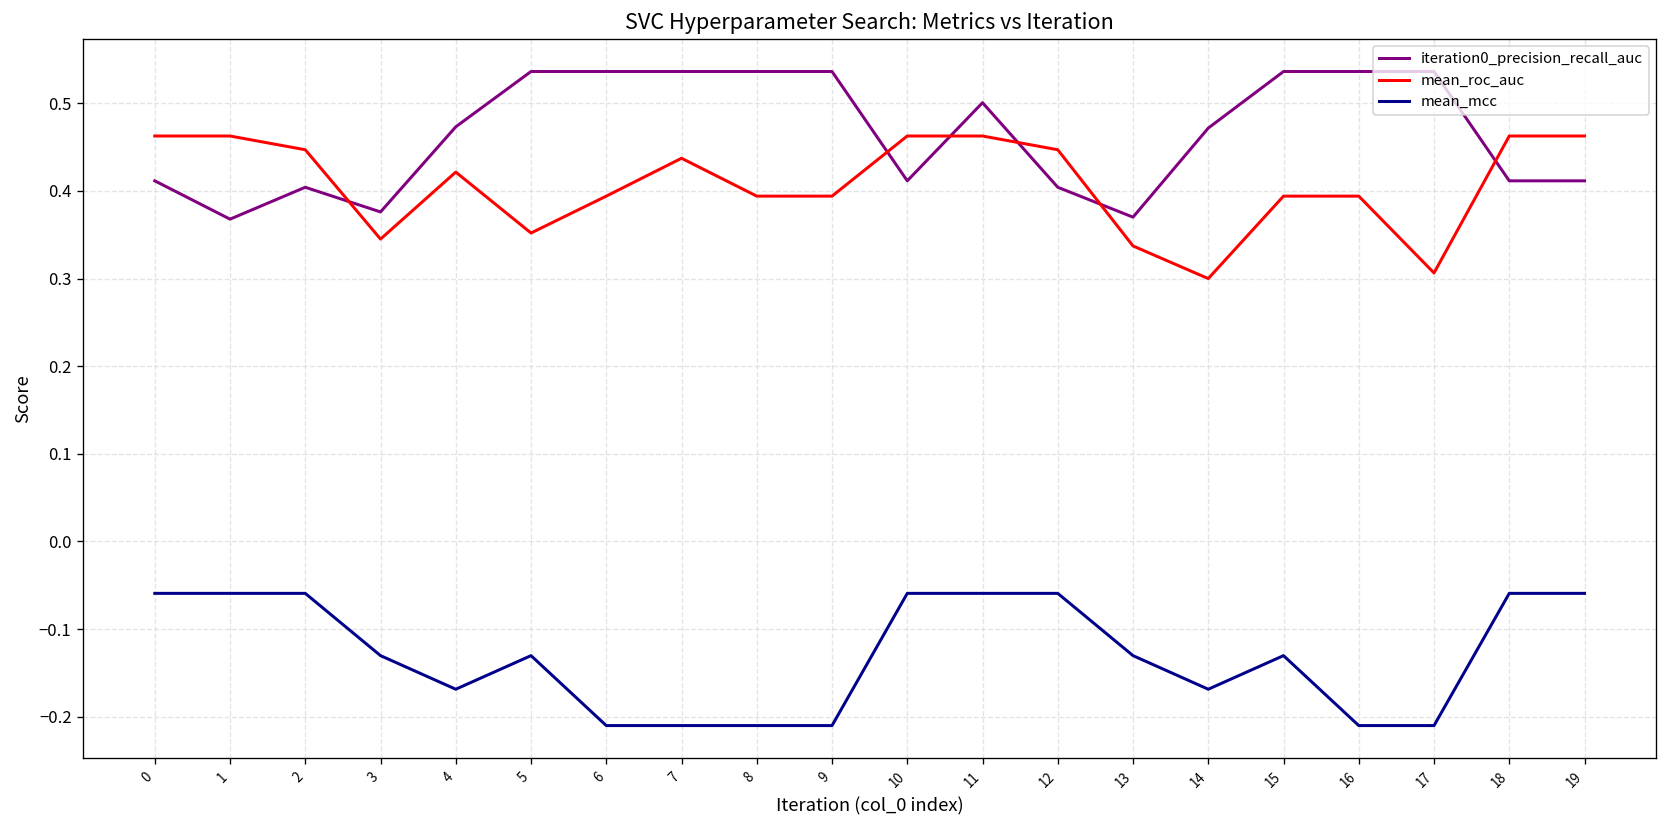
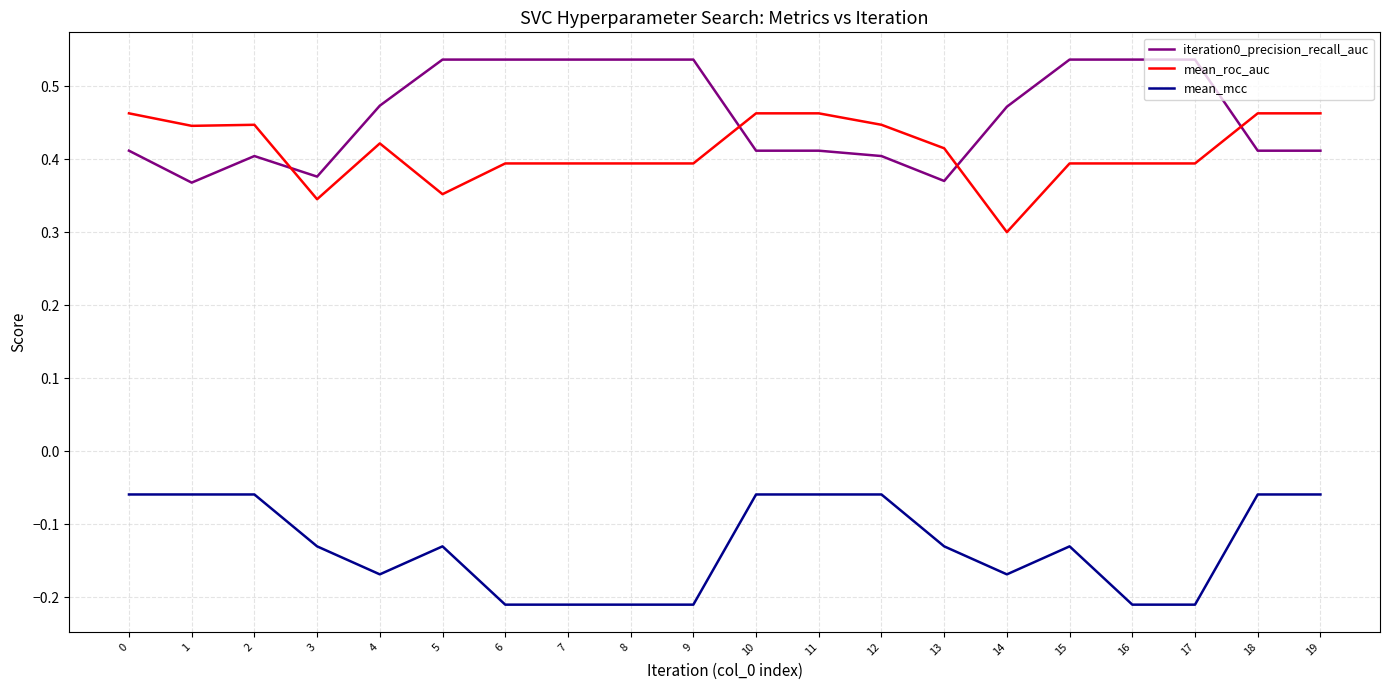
  {
    "iteration0_precision_recall_auc": {
      "0": 0.41,
      "1": 0.37,
      "2": 0.40,
      "3": 0.38,
      "4": 0.47,
      "5": 0.54,
      "6": 0.54,
      "7": 0.54,
      "8": 0.54,
      "9": 0.54,
      "10": 0.41,
-     "11": 0.50,
+     "11": 0.41,
      "12": 0.40,
      "13": 0.37,
      "14": 0.47,
      "15": 0.54,
      "16": 0.54,
      "18": 0.41,
      "19": 0.41
    },
    "mean_roc_auc": {
      "0": 0.46,
-     "1": 0.46,
+     "1": 0.45,
      "2": 0.45,
      "3": 0.35,
      "4": 0.42,
      "5": 0.35,
      "6": 0.39,
-     "7": 0.44,
+     "7": 0.39,
      "8": 0.39,
      "9": 0.39,
      "10": 0.46,
      "11": 0.46,
      "12": 0.45,
-     "13": 0.34,
+     "13": 0.41,
      "14": 0.30,
      "15": 0.39,
      "16": 0.39,
-     "17": 0.31,
+     "17": 0.39,
      "18": 0.46,
      "19": 0.46
    },
    "mean_mcc": {
      "0": -0.06,
      "1": -0.06,
      "2": -0.06,
      "3": -0.13,
      "4": -0.17,
      "5": -0.13,
      "6": -0.21,
      "7": -0.21,
      "8": -0.21,
      "9": -0.21,
      "10": -0.06,
      "11": -0.06,
      "12": -0.06,
      "13": -0.13,
      "14": -0.17,
      "15": -0.13,
      "16": -0.21,
      "17": -0.21,
      "18": -0.06,
      "19": -0.06
    }
  }
